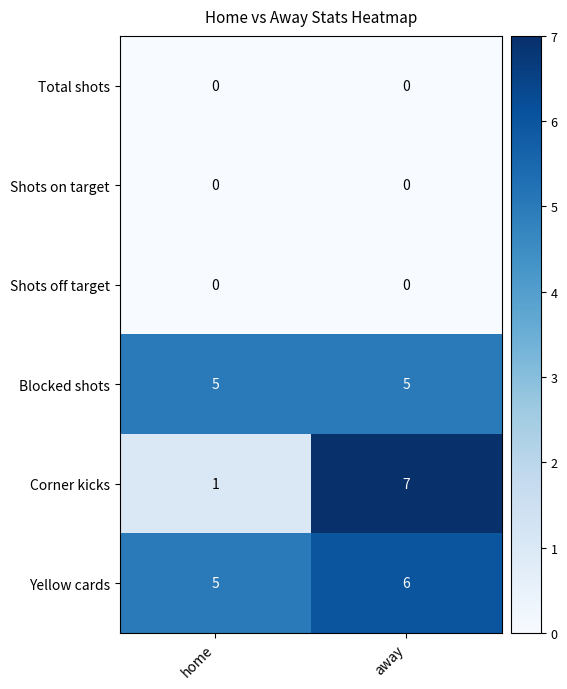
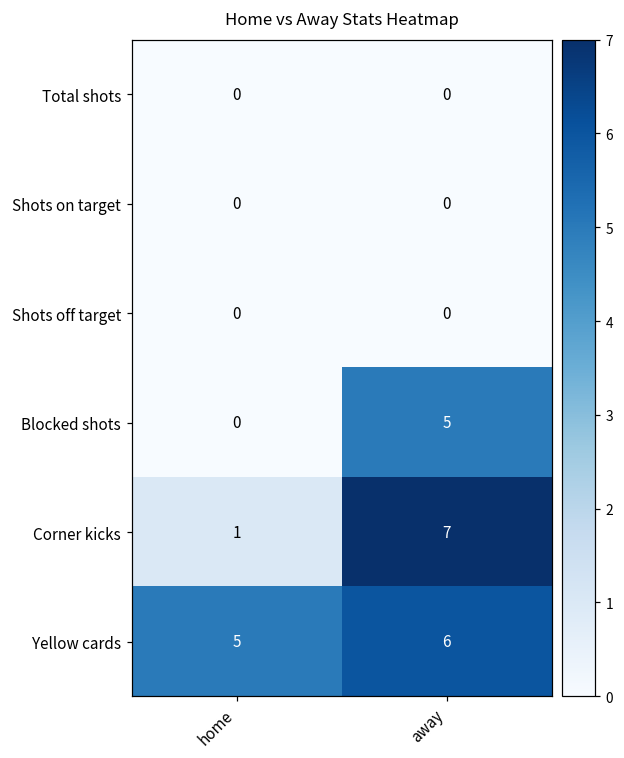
  {
    "Total shots": {
      "home": 0,
      "away": 0
    },
    "Shots on target": {
      "home": 0,
      "away": 0
    },
    "Shots off target": {
      "home": 0,
      "away": 0
    },
    "Blocked shots": {
-     "home": 5,
+     "home": 0,
      "away": 5
    },
    "Corner kicks": {
      "home": 1,
      "away": 7
    },
    "Yellow cards": {
      "home": 5,
      "away": 6
    }
  }
